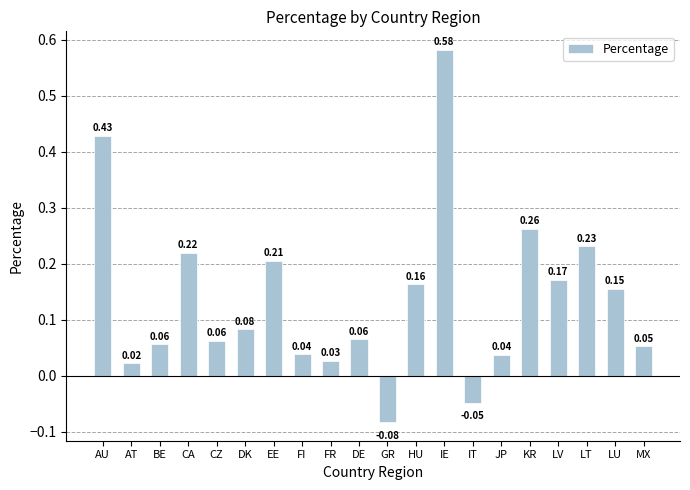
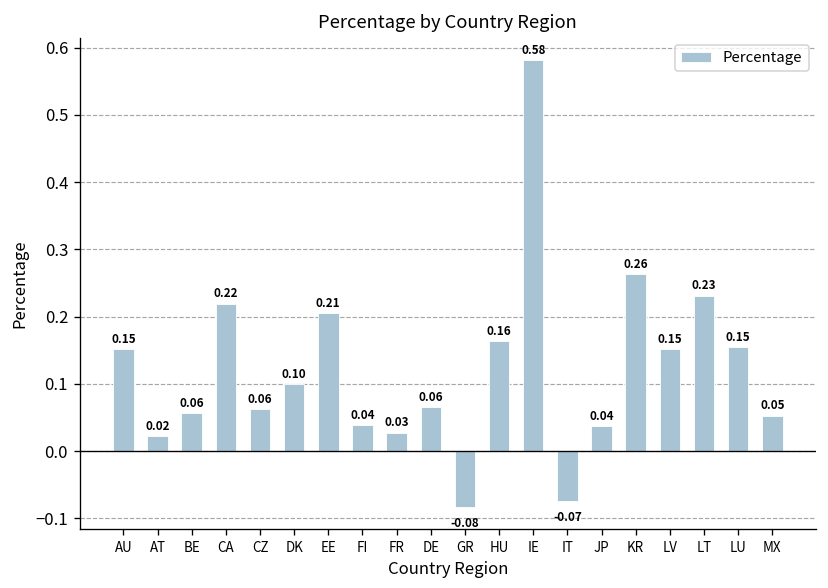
  {
-   "AU": 0.43,
+   "AU": 0.15,
    "AT": 0.02,
    "BE": 0.06,
    "CA": 0.22,
    "CZ": 0.06,
-   "DK": 0.08,
+   "DK": 0.10,
    "EE": 0.21,
    "FI": 0.04,
    "FR": 0.03,
    "DE": 0.06,
    "GR": -0.08,
    "HU": 0.16,
    "IE": 0.58,
-   "IT": -0.05,
+   "IT": -0.07,
    "JP": 0.04,
    "KR": 0.26,
-   "LV": 0.17,
+   "LV": 0.15,
    "LT": 0.23,
    "LU": 0.15,
    "MX": 0.05
  }
